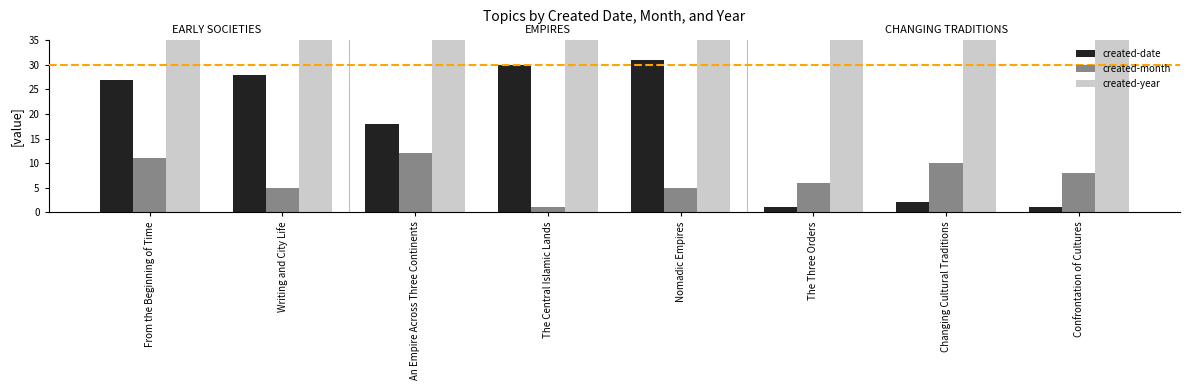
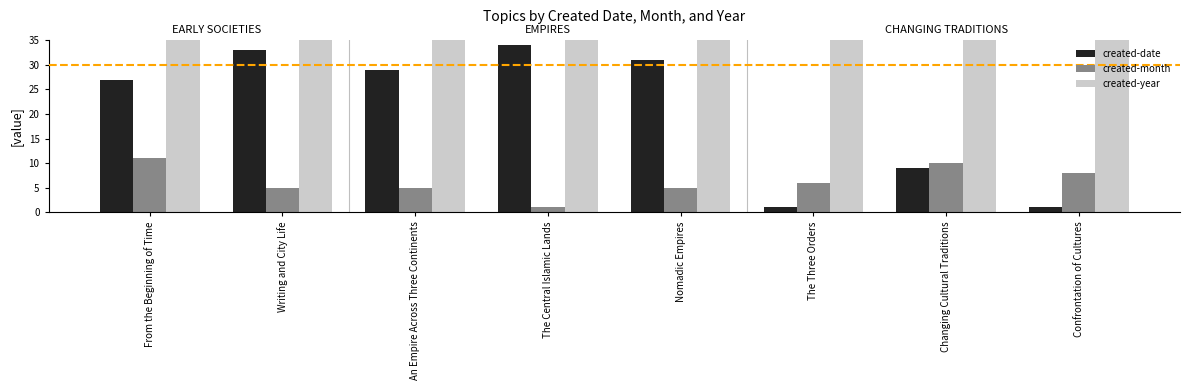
  {
    "created-date": {
      "From the Beginning of Time": 27,
-     "Writing and City Life": 28,
-     "An Empire Across Three Continents": 18,
-     "The Central Islamic Lands": 30,
+     "Writing and City Life": 33,
+     "An Empire Across Three Continents": 29,
+     "The Central Islamic Lands": 34,
      "Nomadic Empires": 31,
      "The Three Orders": 1,
-     "Changing Cultural Traditions": 2,
+     "Changing Cultural Traditions": 9,
      "Confrontation of Cultures": 1
    },
    "created-month": {
      "From the Beginning of Time": 11,
      "Writing and City Life": 5,
-     "An Empire Across Three Continents": 12,
+     "An Empire Across Three Continents": 5,
      "The Central Islamic Lands": 1,
      "Nomadic Empires": 5,
      "The Three Orders": 6,
      "Changing Cultural Traditions": 10,
      "Confrontation of Cultures": 8
    }
  }
